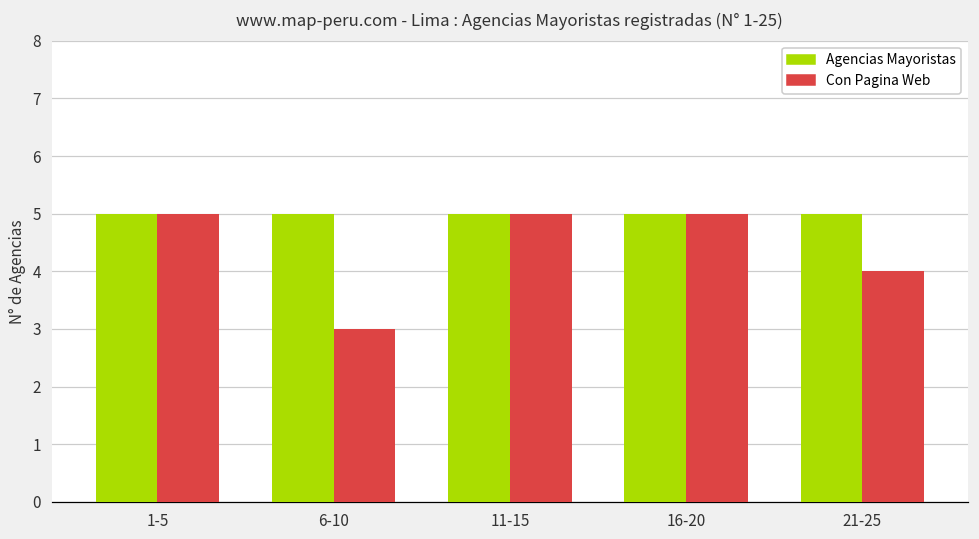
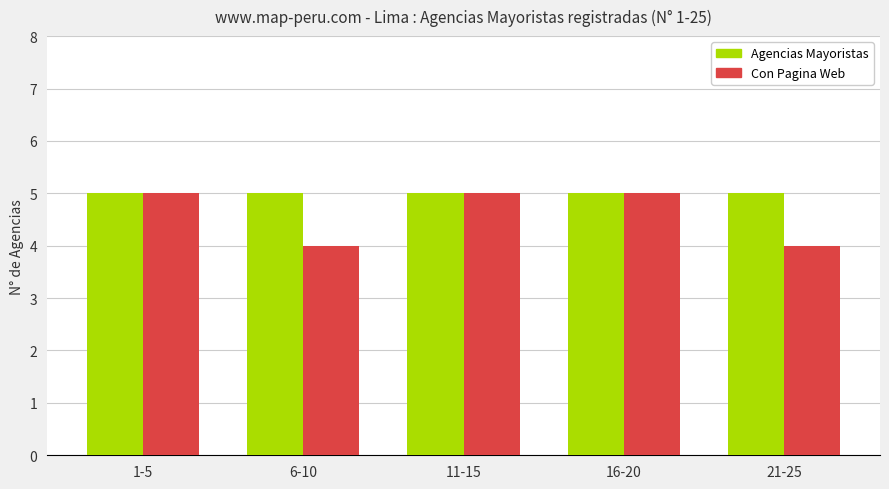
  {
    "Agencias Mayoristas": {
      "1-5": 5,
      "6-10": 5,
      "11-15": 5,
      "16-20": 5,
      "21-25": 5
    },
    "Con Pagina Web": {
      "1-5": 5,
-     "6-10": 3,
+     "6-10": 4,
      "11-15": 5,
      "16-20": 5,
      "21-25": 4
    }
  }
